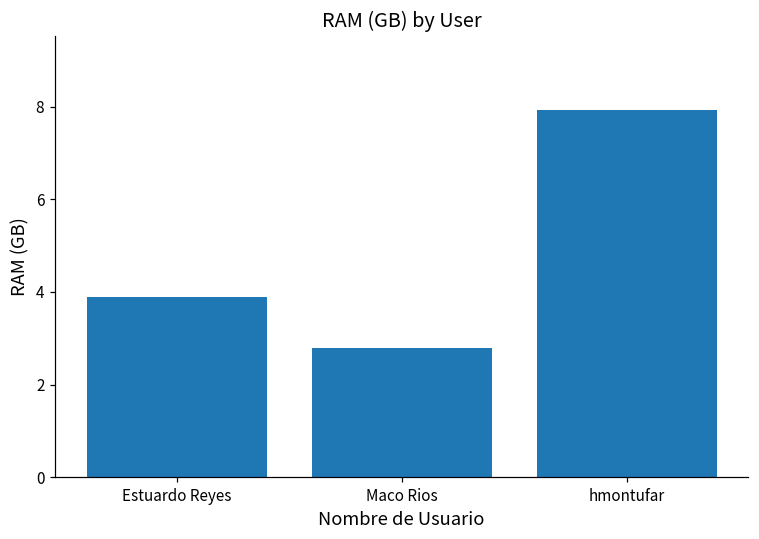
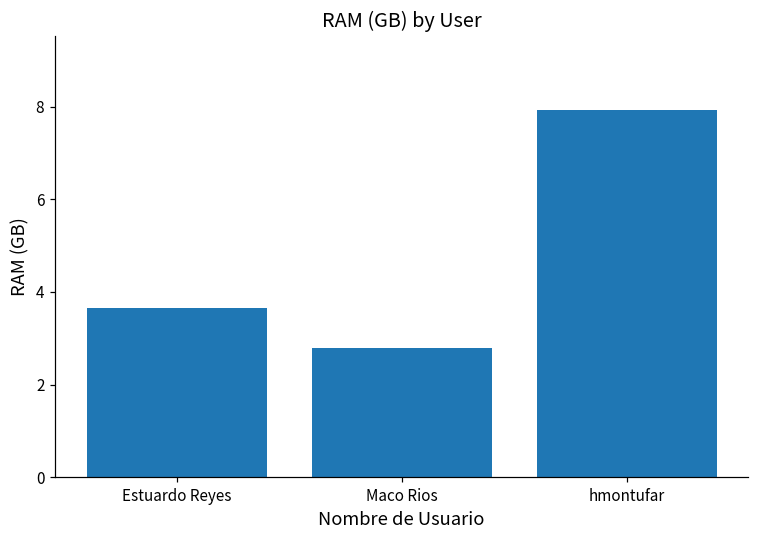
  {
-   "Estuardo Reyes": 3.9,
+   "Estuardo Reyes": 3.6,
    "Maco Rios": 2.8,
    "hmontufar": 7.9
  }
